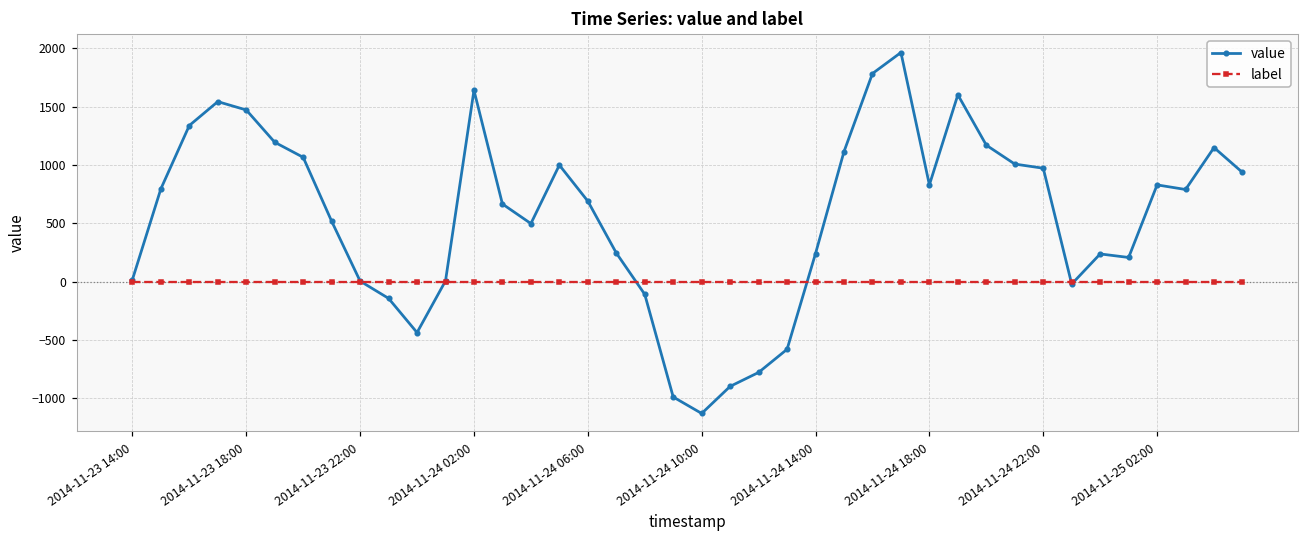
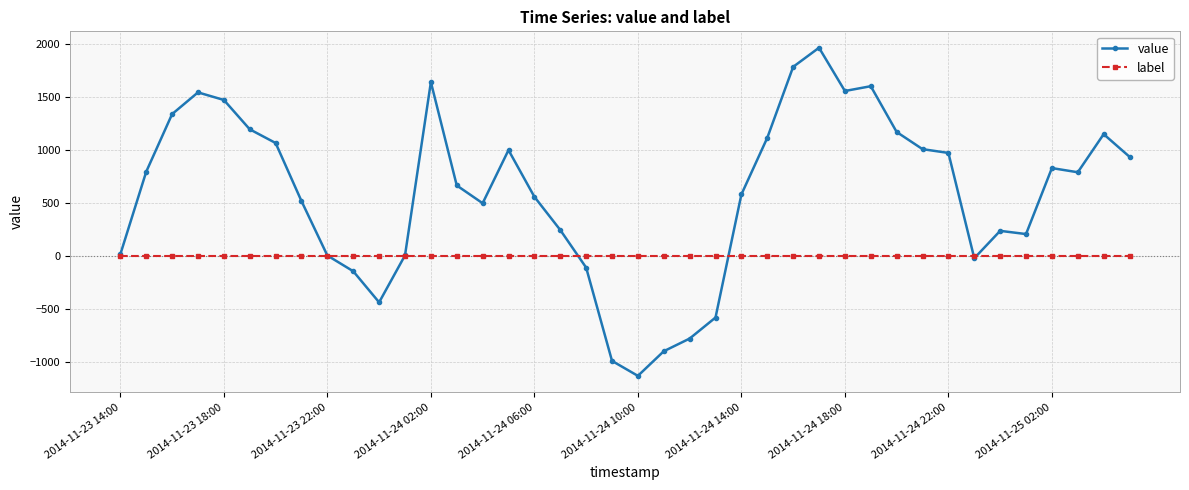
  {
    "value": {
      "2014-11-23 18:00": 1470,
      "2014-11-24 02:00": 1640,
-     "2014-11-24 06:00": 690,
+     "2014-11-24 06:00": 560,
      "2014-11-24 10:00": -1130,
-     "2014-11-24 14:00": 240,
-     "2014-11-24 18:00": 830,
+     "2014-11-24 14:00": 580,
+     "2014-11-24 18:00": 1560,
      "2014-11-24 22:00": 970,
      "2014-11-25 02:00": 830
    },
    "label": {
      "2014-11-23 18:00": 0,
      "2014-11-24 02:00": 0,
      "2014-11-24 06:00": 0,
      "2014-11-24 10:00": 0,
      "2014-11-24 14:00": 0,
      "2014-11-24 18:00": 0,
      "2014-11-24 22:00": 0,
      "2014-11-25 02:00": 0
    }
  }
